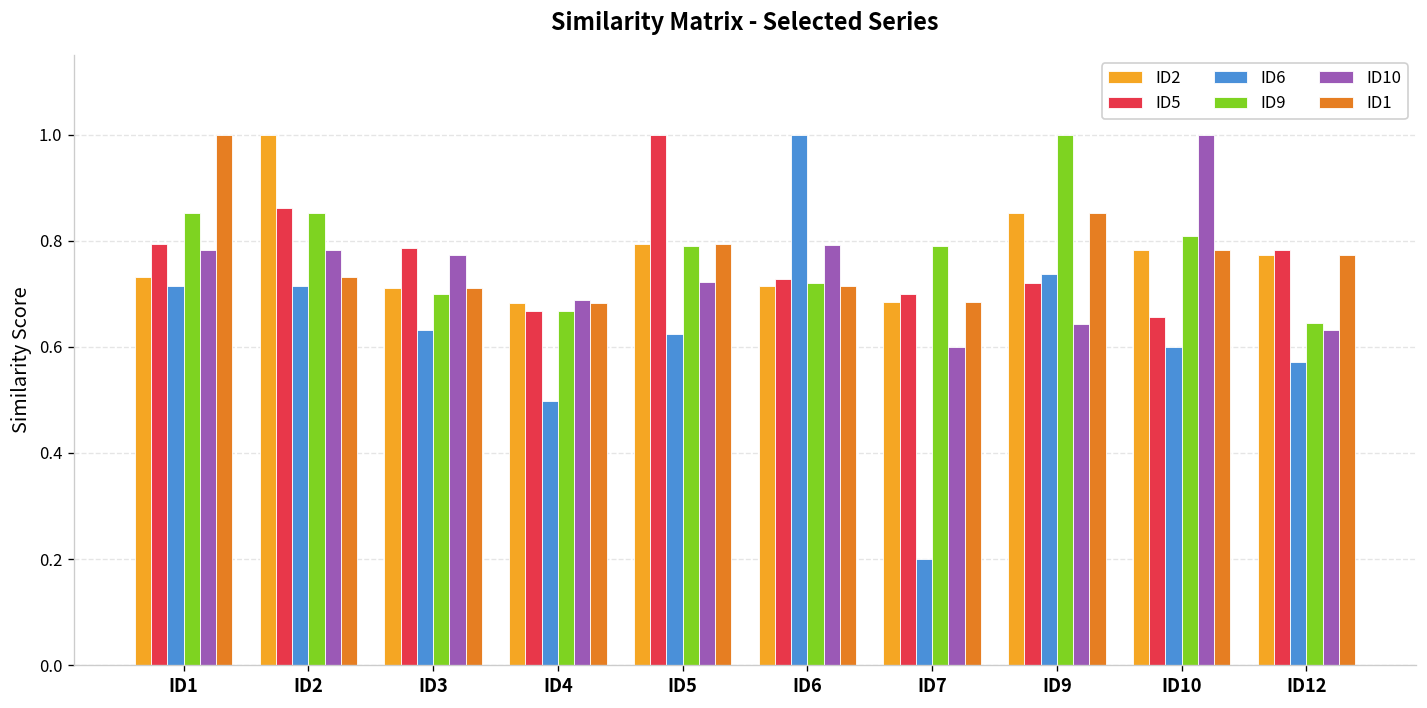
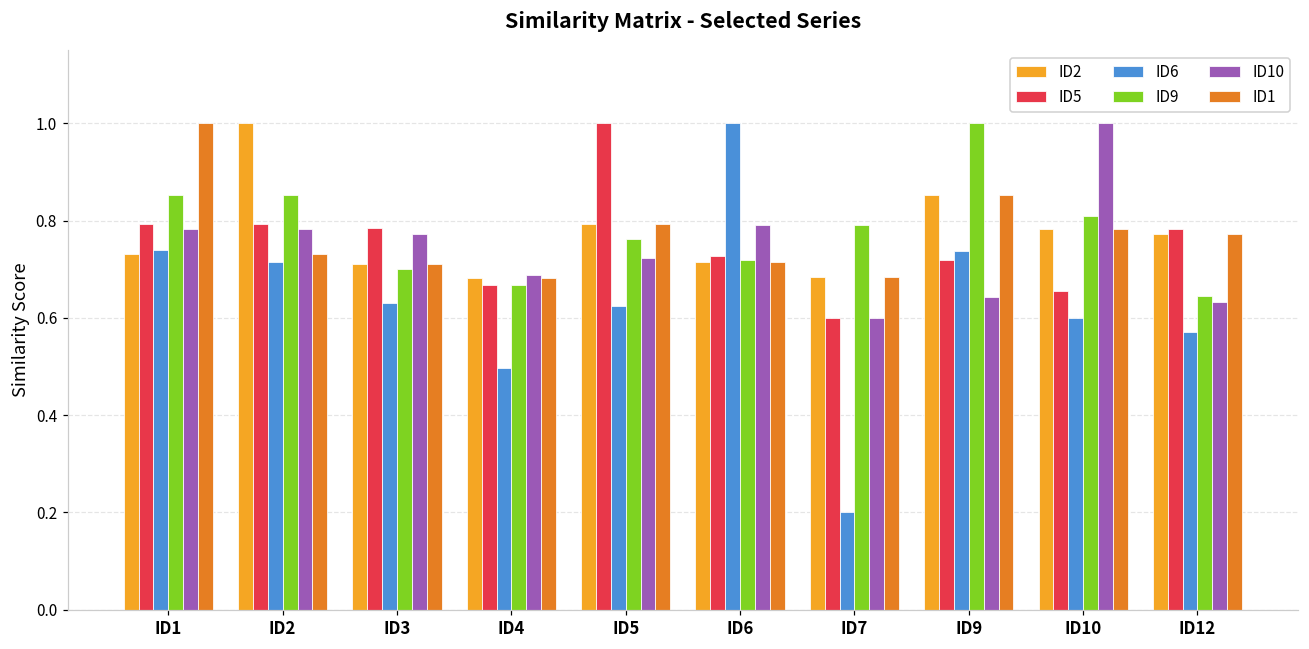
  {
    "ID5": {
      "ID1": 0.79,
-     "ID2": 0.86,
+     "ID2": 0.79,
      "ID3": 0.79,
      "ID4": 0.67,
      "ID5": 1.00,
      "ID6": 0.73,
-     "ID7": 0.7,
+     "ID7": 0.6,
      "ID9": 0.72,
      "ID10": 0.66,
      "ID12": 0.78
    },
    "ID6": {
-     "ID1": 0.71,
+     "ID1": 0.74,
      "ID2": 0.71,
      "ID3": 0.63,
      "ID4": 0.50,
      "ID5": 0.63,
      "ID6": 1.00,
      "ID7": 0.20,
      "ID9": 0.74,
      "ID10": 0.60,
      "ID12": 0.57
    },
    "ID9": {
      "ID1": 0.85,
      "ID2": 0.85,
      "ID3": 0.70,
      "ID4": 0.67,
-     "ID5": 0.79,
+     "ID5": 0.76,
      "ID6": 0.72,
      "ID7": 0.79,
      "ID9": 1.00,
      "ID10": 0.81,
      "ID12": 0.65
    },
    "ID10": {
      "ID1": 0.78,
      "ID2": 0.78,
      "ID3": 0.77,
      "ID4": 0.69,
      "ID5": 0.72,
      "ID6": 0.79,
      "ID7": 0.60,
      "ID9": 0.64,
      "ID10": 1.00,
      "ID12": 0.63
    }
  }
